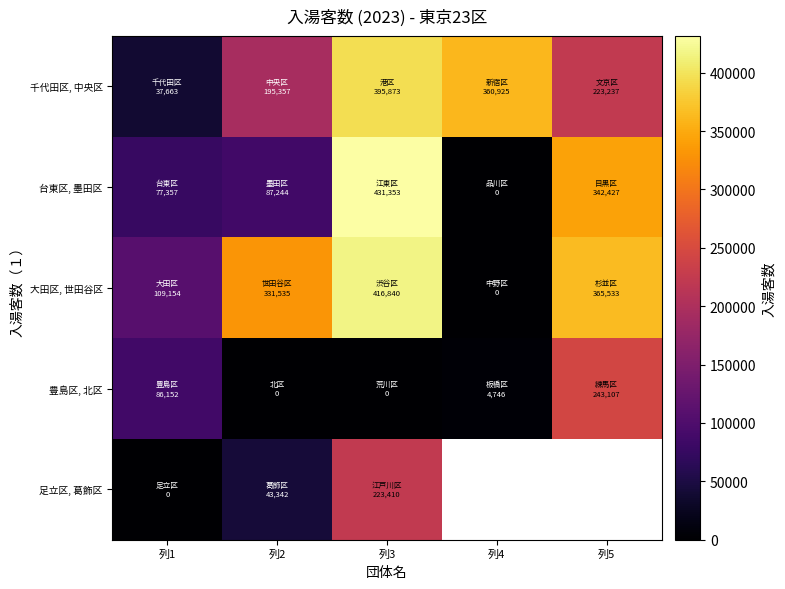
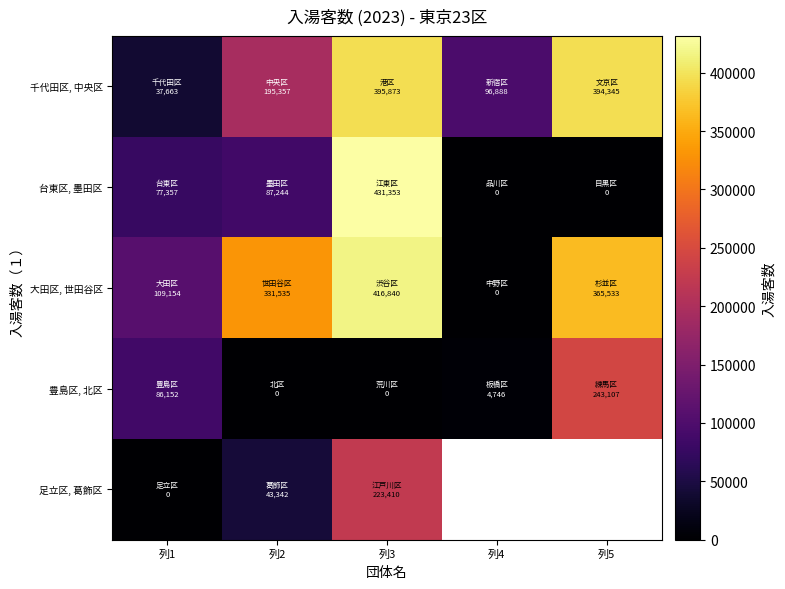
  {
    "千代田区, 中央区": {
      "列1": "37,663",
      "列2": "195,357",
      "列3": "395,873",
-     "列4": "360,925",
-     "列5": "223,237"
+     "列4": "96,888",
+     "列5": "394,345"
    },
    "台東区, 墨田区": {
      "列1": "77,357",
      "列2": "87,244",
      "列3": "431,353",
      "列4": "0",
-     "列5": "342,427"
+     "列5": "0"
    },
    "大田区, 世田谷区": {
      "列1": "109,154",
      "列2": "331,535",
      "列3": "416,840",
      "列4": "0",
      "列5": "365,533"
    },
    "豊島区, 北区": {
      "列1": "86,152",
      "列2": "0",
      "列3": "0",
      "列4": "4,746",
      "列5": "243,107"
    },
    "足立区, 葛飾区": {
      "列1": "0",
      "列2": "43,342",
      "列3": "223,410"
    }
  }
